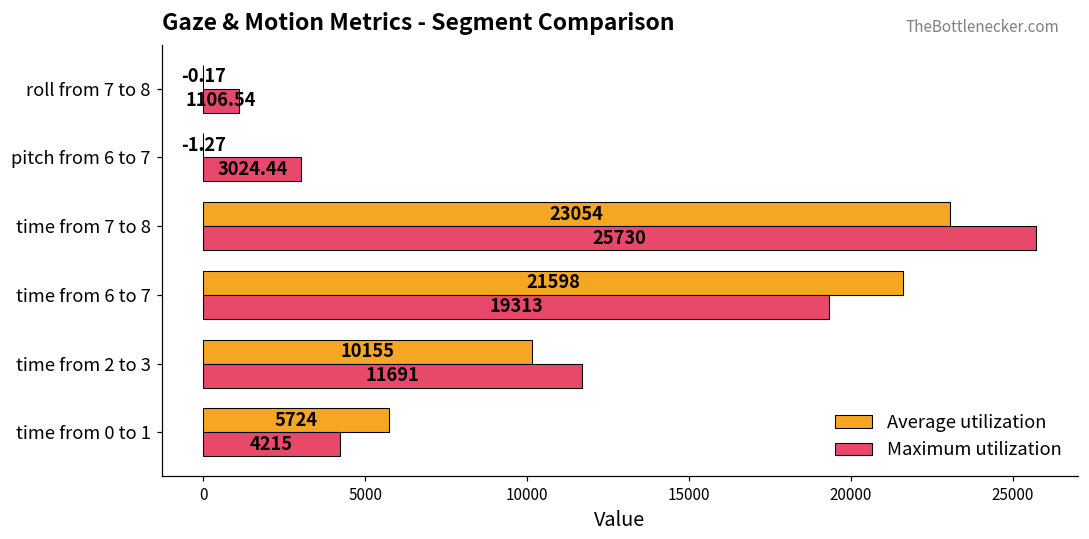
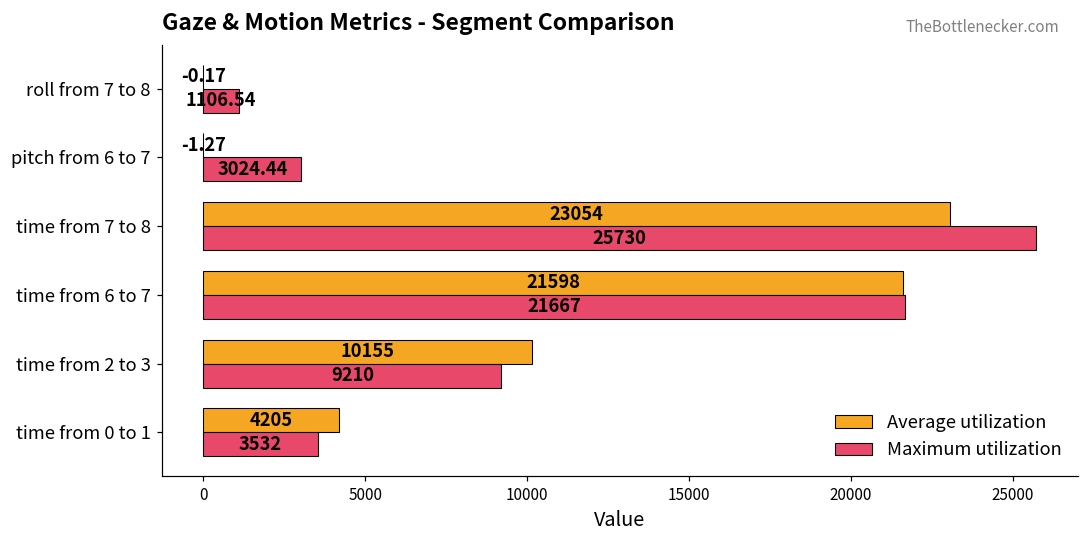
  {
    "Average utilization": {
      "roll from 7 to 8": -0.17,
      "pitch from 6 to 7": -1.27,
      "time from 7 to 8": 23054,
      "time from 6 to 7": 21598,
      "time from 2 to 3": 10155,
-     "time from 0 to 1": 5724
+     "time from 0 to 1": 4205
    },
    "Maximum utilization": {
      "roll from 7 to 8": 1106.54,
      "pitch from 6 to 7": 3024.44,
      "time from 7 to 8": 25730,
-     "time from 6 to 7": 19313,
-     "time from 2 to 3": 11691,
-     "time from 0 to 1": 4215
+     "time from 6 to 7": 21667,
+     "time from 2 to 3": 9210,
+     "time from 0 to 1": 3532
    }
  }
